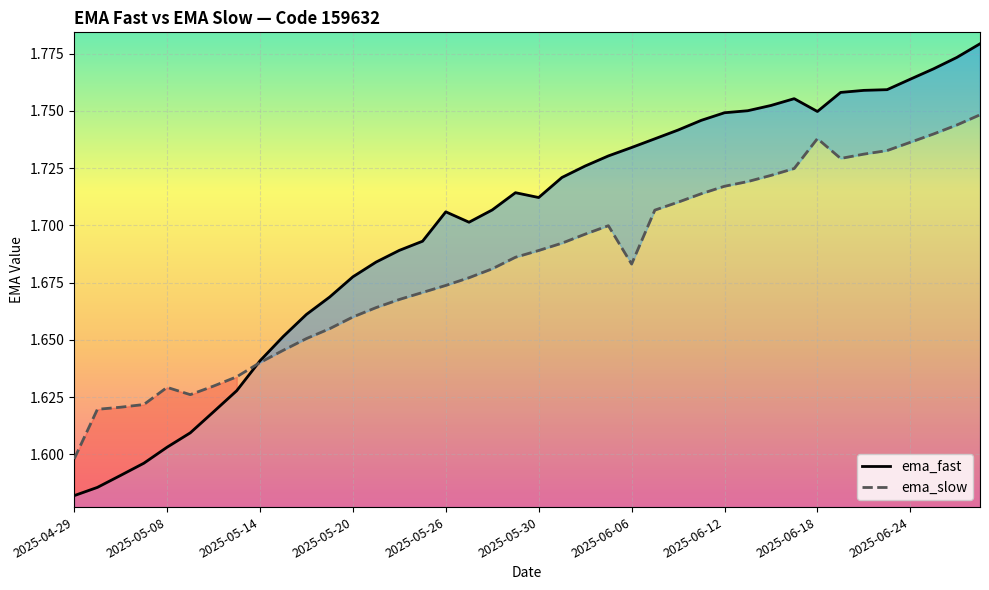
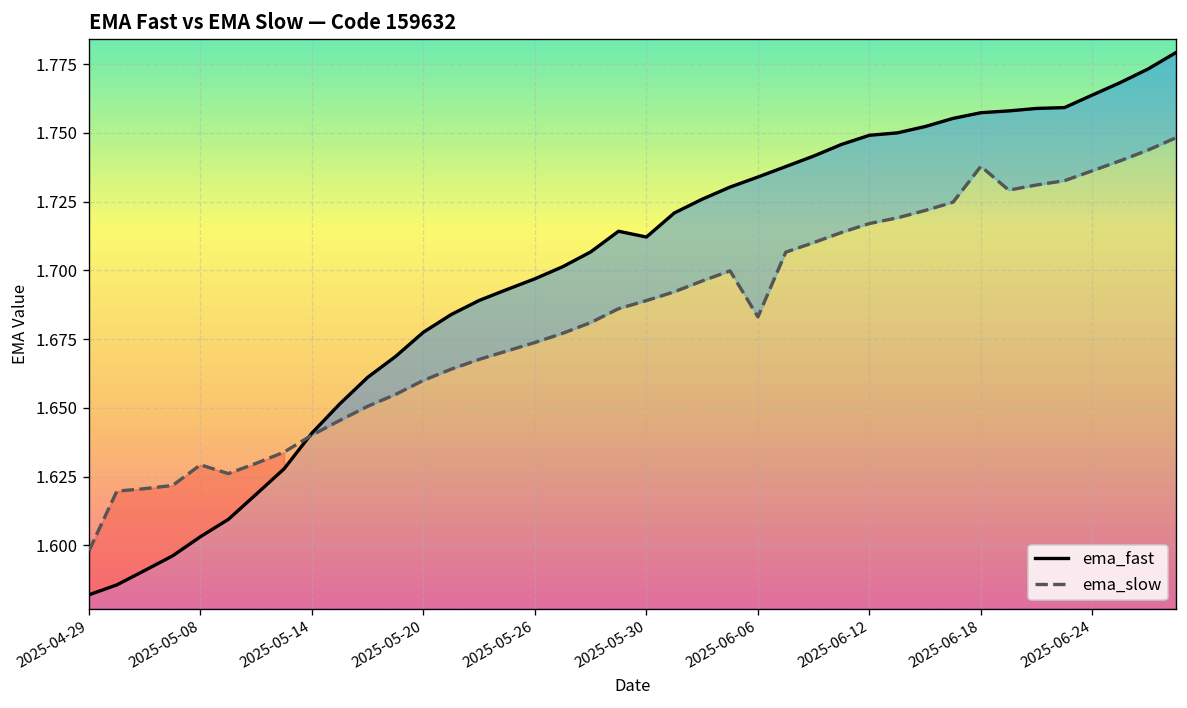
  {
    "ema_fast": {
      "2025-04-29": 1.582,
      "2025-05-08": 1.603,
-     "2025-05-26": 1.706,
-     "2025-06-18": 1.750
+     "2025-05-26": 1.697,
+     "2025-06-18": 1.757
    },
    "ema_slow": {
      "2025-05-20": 1.660,
      "2025-05-26": 1.674,
      "2025-05-30": 1.689,
      "2025-06-06": 1.683,
      "2025-06-12": 1.717,
      "2025-06-18": 1.738,
      "2025-06-24": 1.736
    }
  }
